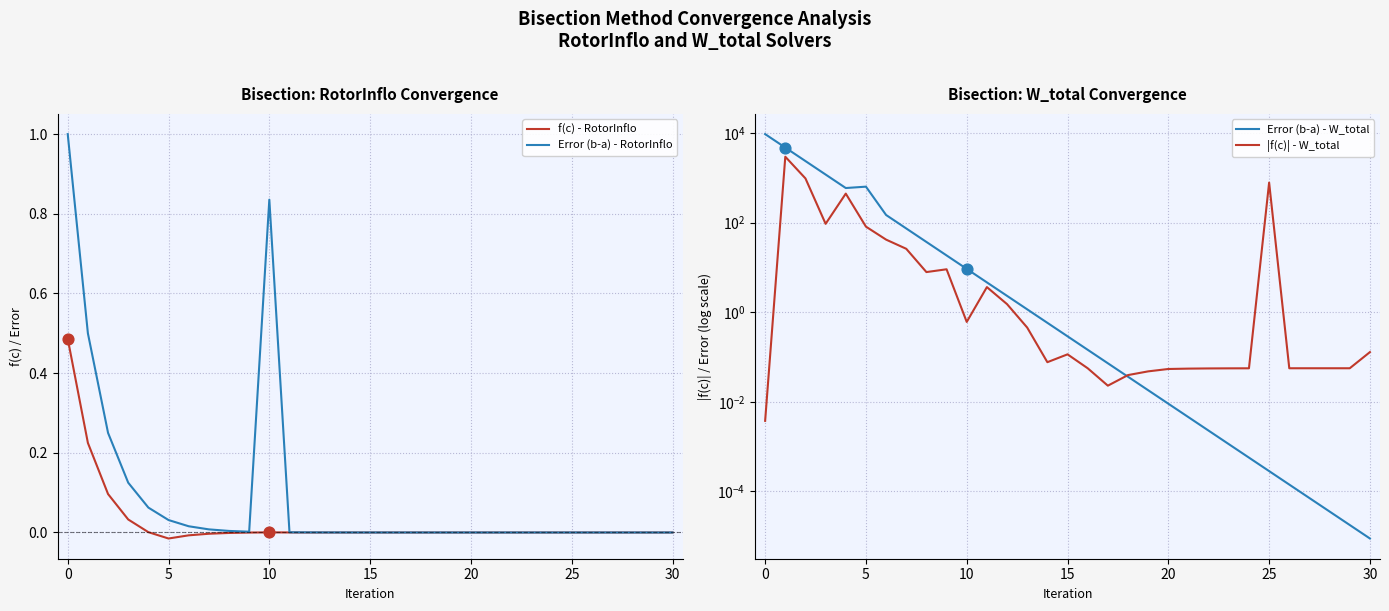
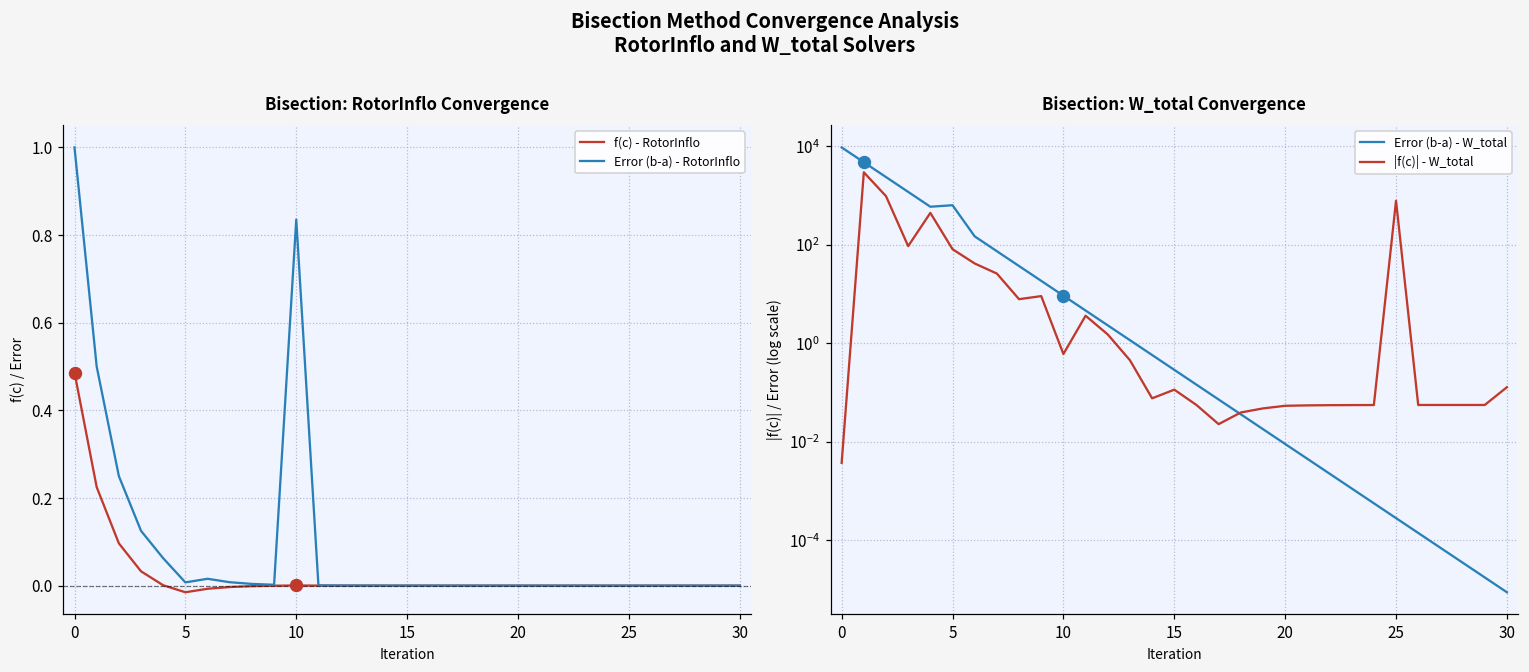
  {
    "Bisection: RotorInflo Convergence": {
      "Error (b-a) - RotorInflo": {
        "0": 1.00,
-       "5": 0.03,
+       "5": 0.01,
        "10": 0.84
      }
    },
    "Bisection: W_total Convergence": {
      "|f(c)| - W_total": {
        "0": 0.004,
        "5": 80,
        "10": 0.6,
        "15": 0.11,
        "20": 0.05,
        "25": 800,
        "30": 0.13
      }
    }
  }
